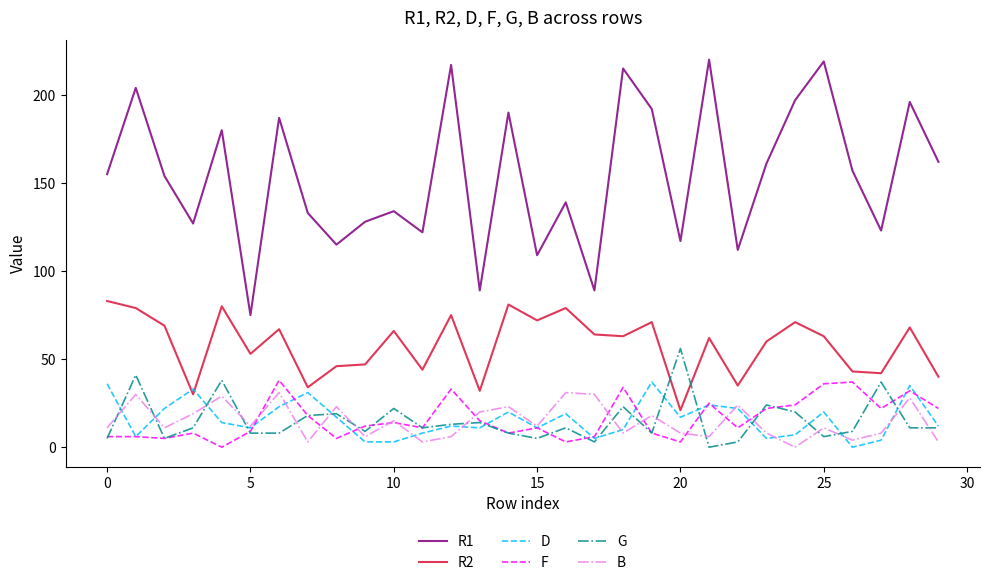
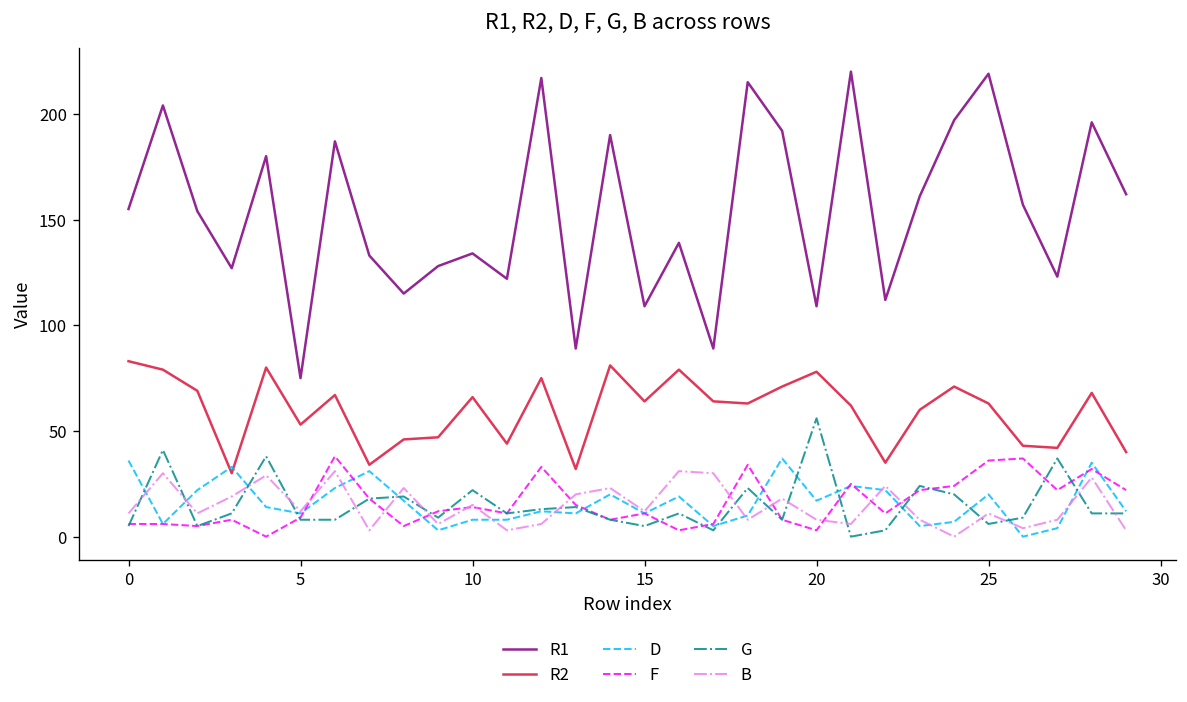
  {
    "R1": {
      "0": 155,
      "5": 75,
      "10": 134,
      "15": 109,
-     "20": 117,
+     "20": 109,
      "25": 219
    },
    "R2": {
      "0": 83,
      "5": 53,
      "10": 66,
-     "15": 72,
-     "20": 21,
+     "15": 64,
+     "20": 78,
      "25": 63
    },
    "D": {
      "0": 36,
-     "10": 3,
+     "10": 8,
      "20": 17,
      "25": 20
    },
    "F": {
      "20": 3,
      "25": 36
    },
    "G": {
      "10": 22,
      "15": 5,
      "20": 56,
      "25": 6
    },
    "B": {
      "0": 11,
      "20": 8,
      "25": 11
    }
  }
